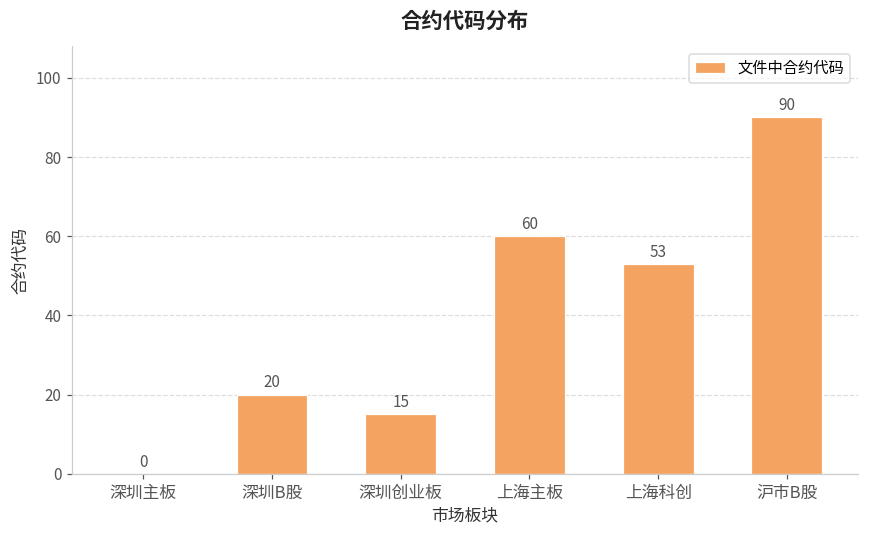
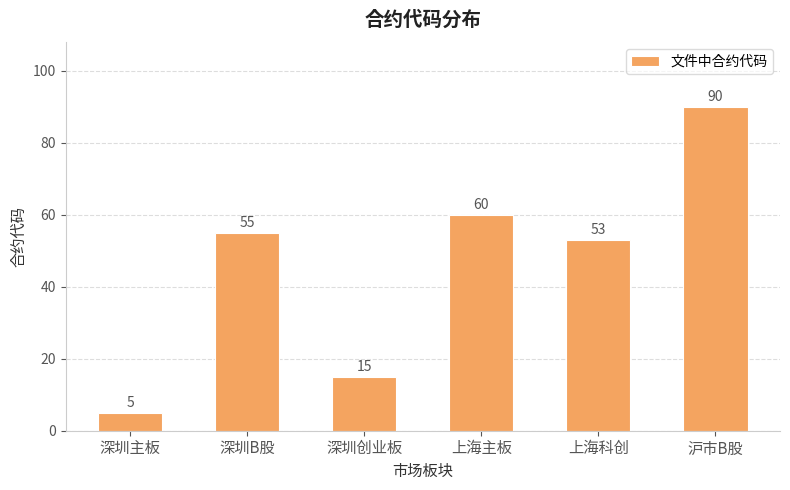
  {
-   "深圳主板": 0,
-   "深圳B股": 20,
+   "深圳主板": 5,
+   "深圳B股": 55,
    "深圳创业板": 15,
    "上海主板": 60,
    "上海科创": 53,
    "沪市B股": 90
  }
